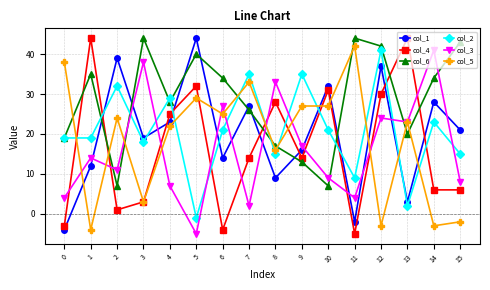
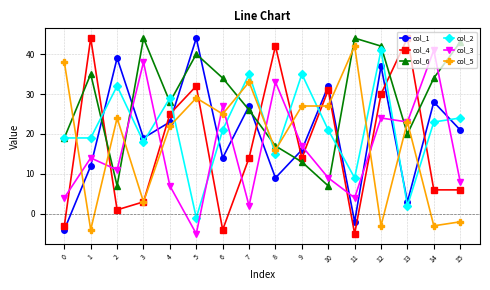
  {
    "col_1": {
      "0": -4,
      "1": 12,
      "2": 39,
      "3": 19,
      "4": 23,
      "5": 44,
      "6": 14,
      "7": 27,
      "8": 9,
      "9": 16,
      "10": 32,
      "11": -2,
      "12": 37,
      "13": 3,
      "14": 28,
      "15": 21
    },
    "col_4": {
      "0": -3,
      "1": 44,
      "2": 1,
      "4": 25,
      "5": 32,
      "6": -4,
      "7": 14,
-     "8": 28,
+     "8": 42,
      "9": 14,
      "10": 31,
      "11": -5,
      "12": 30,
      "14": 6,
      "15": 6
    },
    "col_6": {
      "1": 35,
      "2": 7,
      "3": 44,
      "4": 28,
      "5": 40,
      "6": 34,
      "7": 26,
      "8": 17,
      "9": 13,
      "10": 7,
      "11": 44,
      "12": 42,
      "13": 20,
      "14": 34
    },
    "col_2": {
      "1": 19,
      "2": 32,
      "3": 18,
      "4": 29,
      "5": -1,
      "6": 21,
      "7": 35,
      "8": 15,
      "9": 35,
      "10": 21,
      "11": 9,
      "12": 41,
      "13": 2,
      "14": 23,
-     "15": 15
+     "15": 24
    },
    "col_3": {
      "0": 4,
      "1": 14,
      "2": 11,
      "3": 38,
      "4": 7,
      "5": -5,
      "6": 27,
      "7": 2,
      "8": 33,
      "9": 17,
      "10": 9,
      "11": 4,
      "12": 24,
      "15": 8
    },
    "col_5": {
      "0": 38,
      "1": -4,
      "2": 24,
      "4": 22,
      "5": 29,
      "6": 25,
      "7": 33,
      "8": 16,
      "9": 27,
      "10": 27,
      "11": 42,
      "12": -3,
      "14": -3,
      "15": -2
    }
  }
